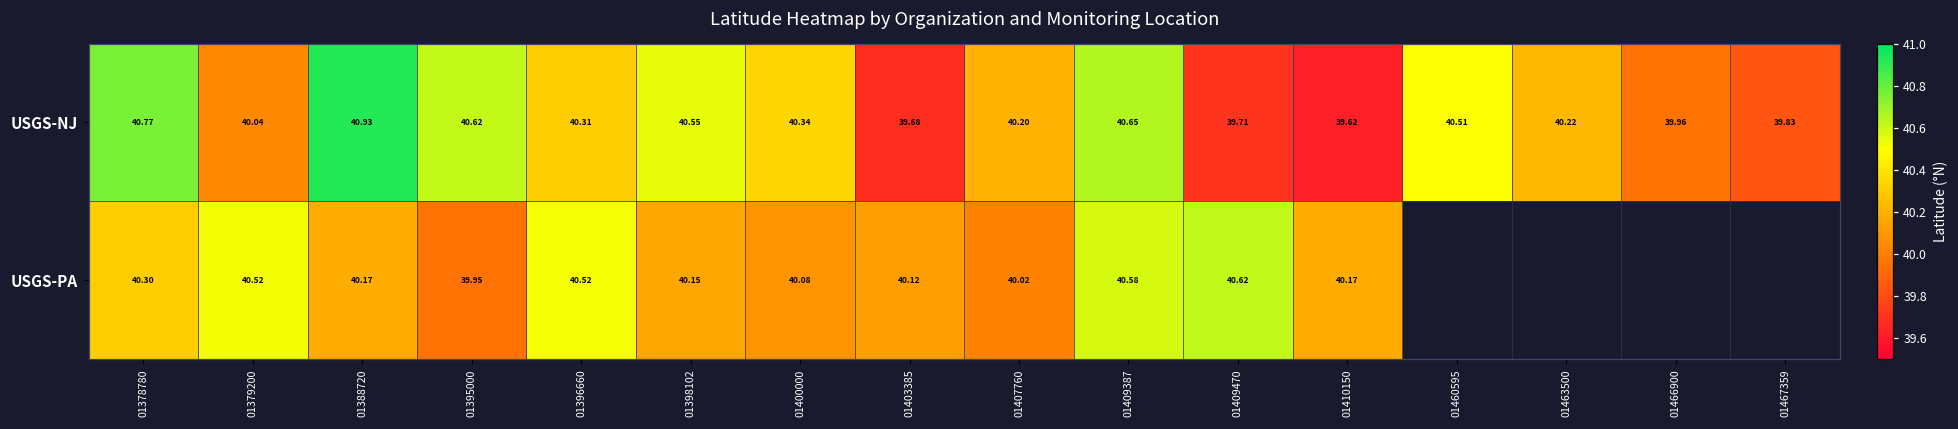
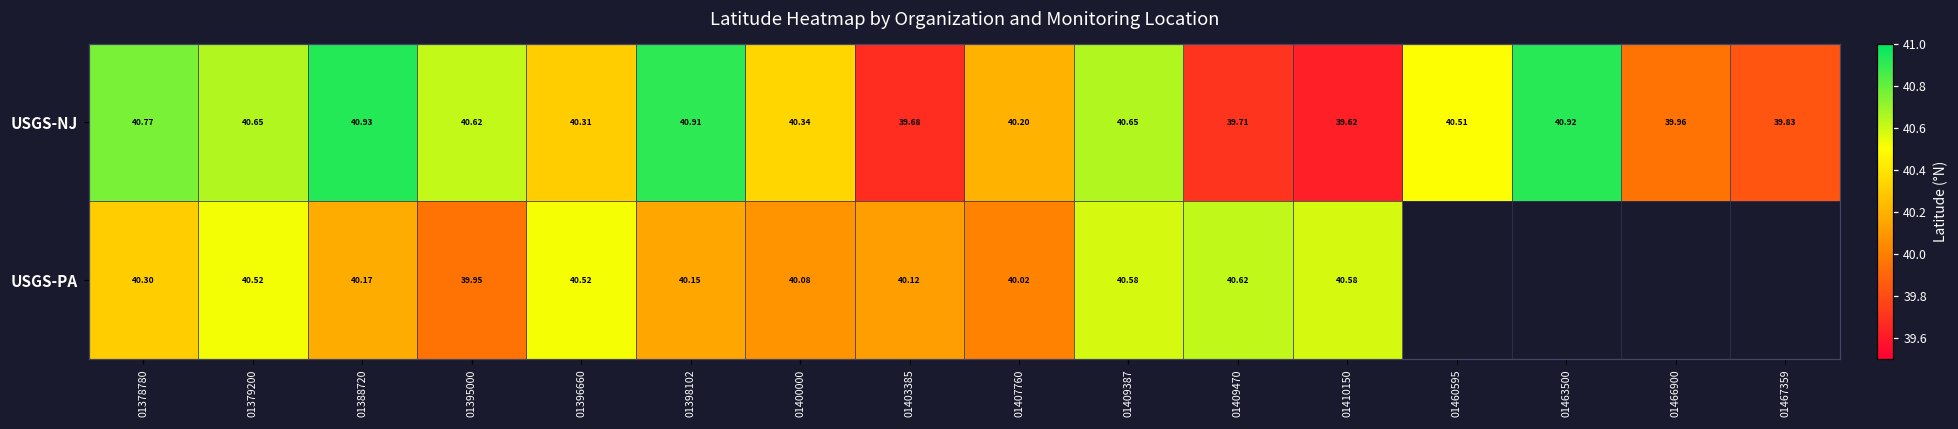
  {
    "USGS-NJ": {
      "01378780": 40.77,
-     "01379200": 40.04,
+     "01379200": 40.65,
      "01388720": 40.93,
      "01395000": 40.62,
      "01396660": 40.31,
-     "01398102": 40.55,
+     "01398102": 40.91,
      "01400000": 40.34,
      "01403385": 39.68,
      "01407760": 40.20,
      "01409387": 40.65,
      "01409470": 39.71,
      "01410150": 39.62,
      "01460595": 40.51,
-     "01463500": 40.22,
+     "01463500": 40.92,
      "01466900": 39.96,
      "01467359": 39.83
    },
    "USGS-PA": {
      "01378780": 40.30,
      "01379200": 40.52,
      "01388720": 40.17,
      "01395000": 39.95,
      "01396660": 40.52,
      "01398102": 40.15,
      "01400000": 40.08,
      "01403385": 40.12,
      "01407760": 40.02,
      "01409387": 40.58,
      "01409470": 40.62,
-     "01410150": 40.17
+     "01410150": 40.58
    }
  }
